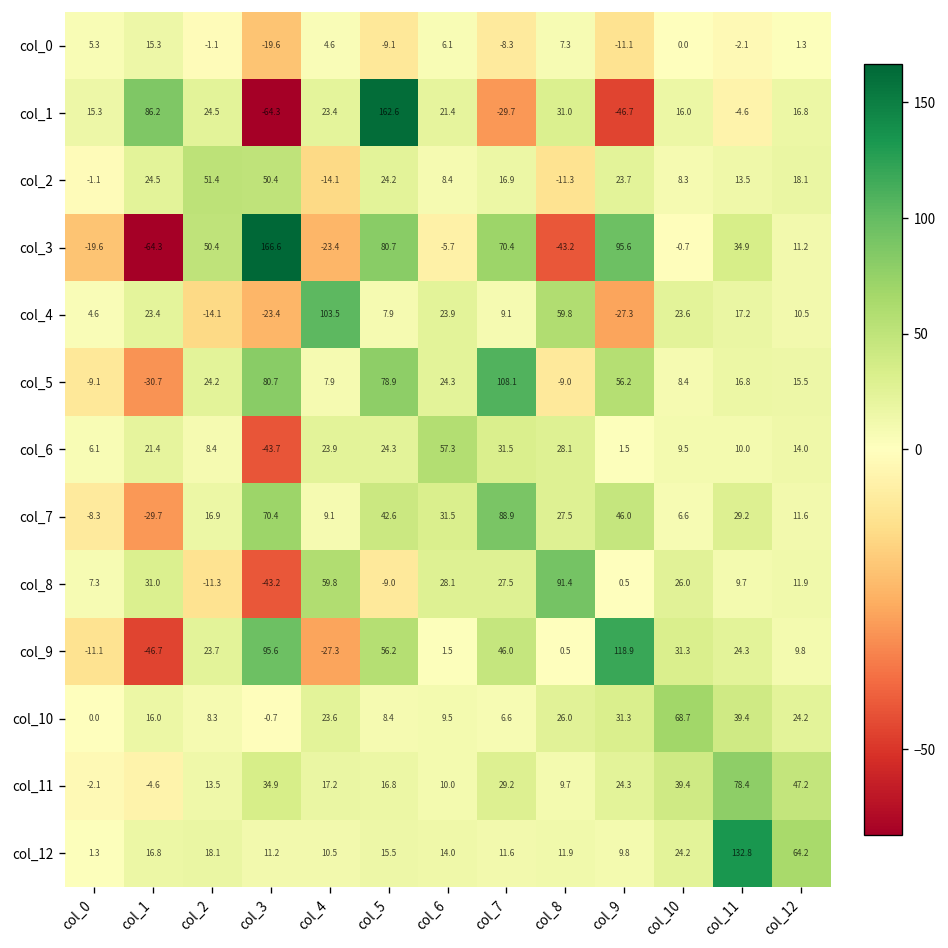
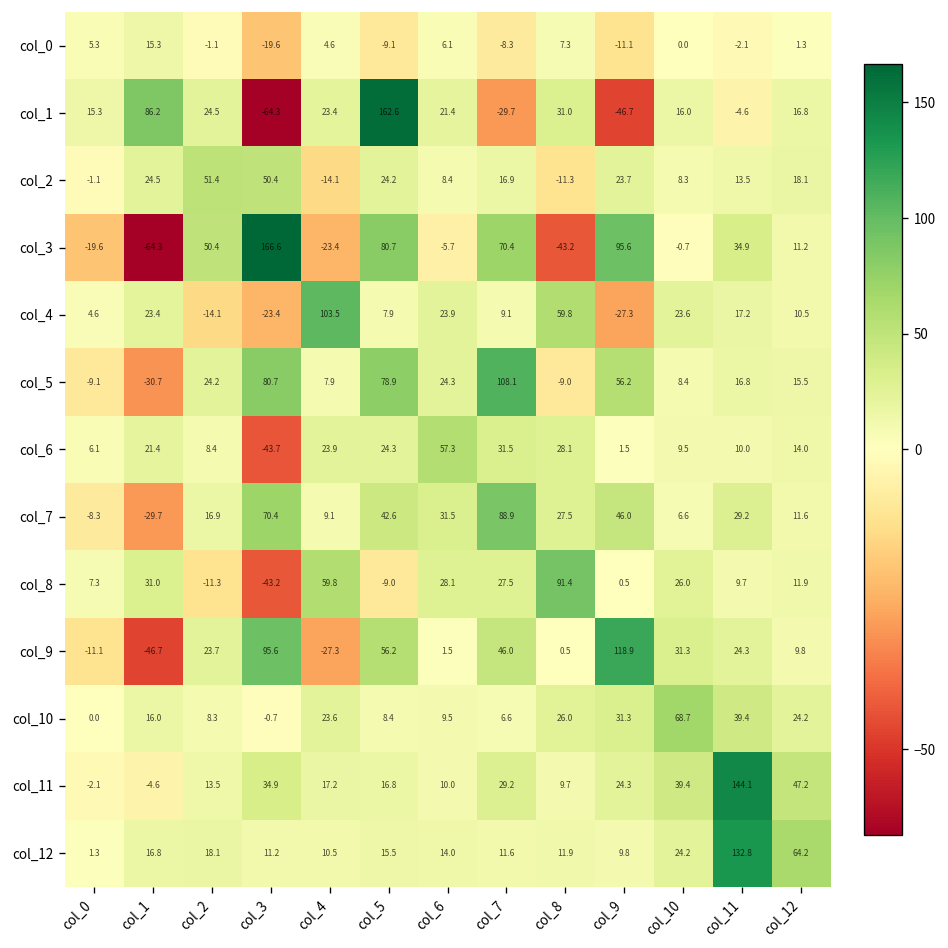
  {
    "col_0": {
      "col_0": 5.3,
      "col_1": 15.3,
      "col_2": -1.1,
      "col_3": -19.6,
      "col_4": 4.6,
      "col_5": -9.1,
      "col_6": 6.1,
      "col_7": -8.3,
      "col_8": 7.3,
      "col_9": -11.1,
      "col_10": 0.0,
      "col_11": -2.1,
      "col_12": 1.3
    },
    "col_1": {
      "col_0": 15.3,
      "col_1": 86.2,
      "col_2": 24.5,
      "col_3": -64.3,
      "col_4": 23.4,
      "col_5": 162.6,
      "col_6": 21.4,
      "col_7": -29.7,
      "col_8": 31.0,
      "col_9": -46.7,
      "col_10": 16.0,
      "col_11": -4.6,
      "col_12": 16.8
    },
    "col_2": {
      "col_0": -1.1,
      "col_1": 24.5,
      "col_2": 51.4,
      "col_3": 50.4,
      "col_4": -14.1,
      "col_5": 24.2,
      "col_6": 8.4,
      "col_7": 16.9,
      "col_8": -11.3,
      "col_9": 23.7,
      "col_10": 8.3,
      "col_11": 13.5,
      "col_12": 18.1
    },
    "col_3": {
      "col_0": -19.6,
      "col_1": -64.3,
      "col_2": 50.4,
      "col_3": 166.6,
      "col_4": -23.4,
      "col_5": 80.7,
      "col_6": -5.7,
      "col_7": 70.4,
      "col_8": -43.2,
      "col_9": 95.6,
      "col_10": -0.7,
      "col_11": 34.9,
      "col_12": 11.2
    },
    "col_4": {
      "col_0": 4.6,
      "col_1": 23.4,
      "col_2": -14.1,
      "col_3": -23.4,
      "col_4": 103.5,
      "col_5": 7.9,
      "col_6": 23.9,
      "col_7": 9.1,
      "col_8": 59.8,
      "col_9": -27.3,
      "col_10": 23.6,
      "col_11": 17.2,
      "col_12": 10.5
    },
    "col_5": {
      "col_0": -9.1,
      "col_1": -30.7,
      "col_2": 24.2,
      "col_3": 80.7,
      "col_4": 7.9,
      "col_5": 78.9,
      "col_6": 24.3,
      "col_7": 108.1,
      "col_8": -9.0,
      "col_9": 56.2,
      "col_10": 8.4,
      "col_11": 16.8,
      "col_12": 15.5
    },
    "col_6": {
      "col_0": 6.1,
      "col_1": 21.4,
      "col_2": 8.4,
      "col_3": -43.7,
      "col_4": 23.9,
      "col_5": 24.3,
      "col_6": 57.3,
      "col_7": 31.5,
      "col_8": 28.1,
      "col_9": 1.5,
      "col_10": 9.5,
      "col_11": 10.0,
      "col_12": 14.0
    },
    "col_7": {
      "col_0": -8.3,
      "col_1": -29.7,
      "col_2": 16.9,
      "col_3": 70.4,
      "col_4": 9.1,
      "col_5": 42.6,
      "col_6": 31.5,
      "col_7": 88.9,
      "col_8": 27.5,
      "col_9": 46.0,
      "col_10": 6.6,
      "col_11": 29.2,
      "col_12": 11.6
    },
    "col_8": {
      "col_0": 7.3,
      "col_1": 31.0,
      "col_2": -11.3,
      "col_3": -43.2,
      "col_4": 59.8,
      "col_5": -9.0,
      "col_6": 28.1,
      "col_7": 27.5,
      "col_8": 91.4,
      "col_9": 0.5,
      "col_10": 26.0,
      "col_11": 9.7,
      "col_12": 11.9
    },
    "col_9": {
      "col_0": -11.1,
      "col_1": -46.7,
      "col_2": 23.7,
      "col_3": 95.6,
      "col_4": -27.3,
      "col_5": 56.2,
      "col_6": 1.5,
      "col_7": 46.0,
      "col_8": 0.5,
      "col_9": 118.9,
      "col_10": 31.3,
      "col_11": 24.3,
      "col_12": 9.8
    },
    "col_10": {
      "col_0": 0.0,
      "col_1": 16.0,
      "col_2": 8.3,
      "col_3": -0.7,
      "col_4": 23.6,
      "col_5": 8.4,
      "col_6": 9.5,
      "col_7": 6.6,
      "col_8": 26.0,
      "col_9": 31.3,
      "col_10": 68.7,
      "col_11": 39.4,
      "col_12": 24.2
    },
    "col_11": {
      "col_0": -2.1,
      "col_1": -4.6,
      "col_2": 13.5,
      "col_3": 34.9,
      "col_4": 17.2,
      "col_5": 16.8,
      "col_6": 10.0,
      "col_7": 29.2,
      "col_8": 9.7,
      "col_9": 24.3,
      "col_10": 39.4,
-     "col_11": 78.4,
+     "col_11": 144.1,
      "col_12": 47.2
    },
    "col_12": {
      "col_0": 1.3,
      "col_1": 16.8,
      "col_2": 18.1,
      "col_3": 11.2,
      "col_4": 10.5,
      "col_5": 15.5,
      "col_6": 14.0,
      "col_7": 11.6,
      "col_8": 11.9,
      "col_9": 9.8,
      "col_10": 24.2,
      "col_11": 132.8,
      "col_12": 64.2
    }
  }
